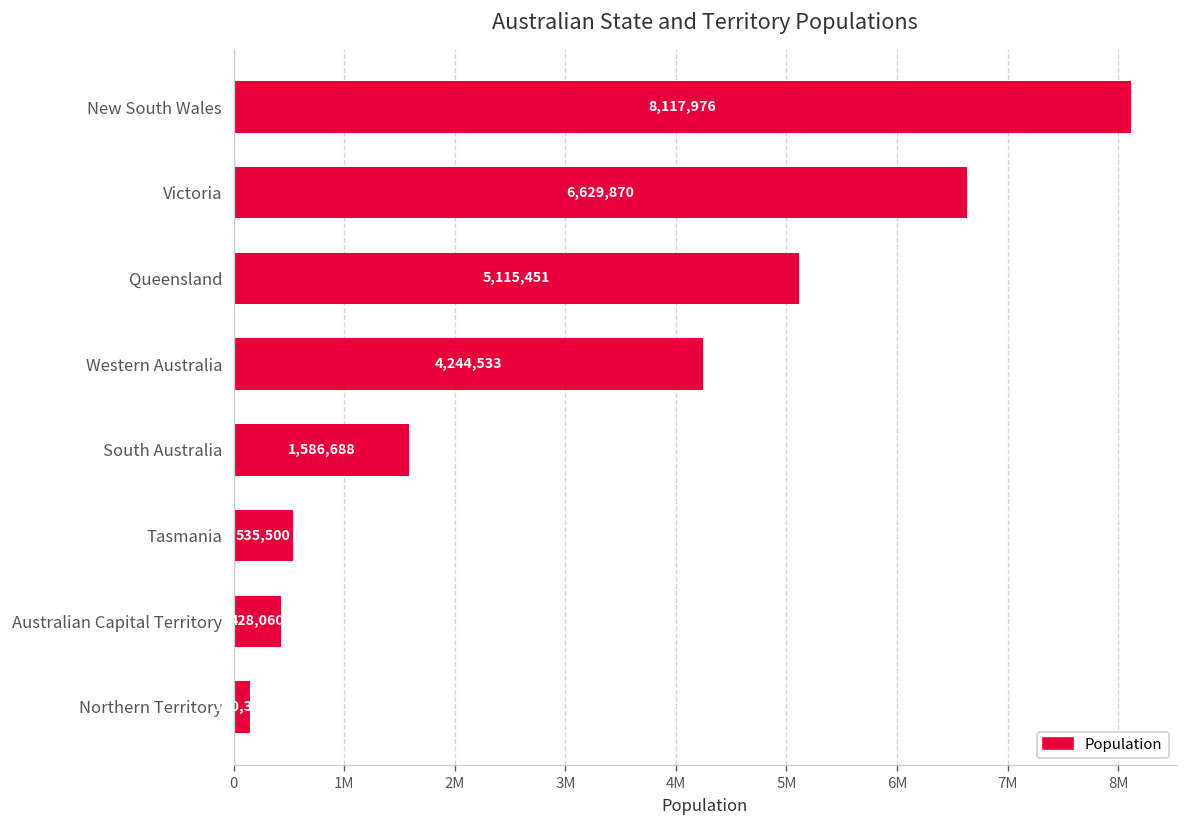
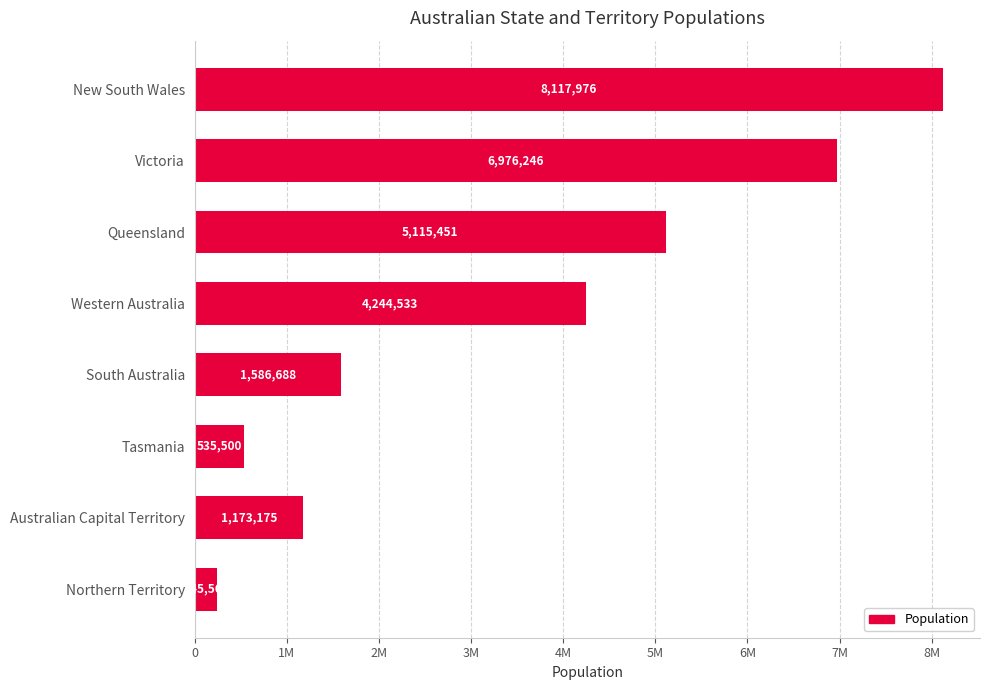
  {
    "New South Wales": "8,117,976",
-   "Victoria": "6,629,870",
+   "Victoria": "6,976,246",
    "Queensland": "5,115,451",
    "Western Australia": "4,244,533",
    "South Australia": "1,586,688",
    "Tasmania": "535,500",
-   "Australian Capital Territory": "428,060",
-   "Northern Territory": "150000"
+   "Australian Capital Territory": "1,173,175",
+   "Northern Territory": "250000"
  }
